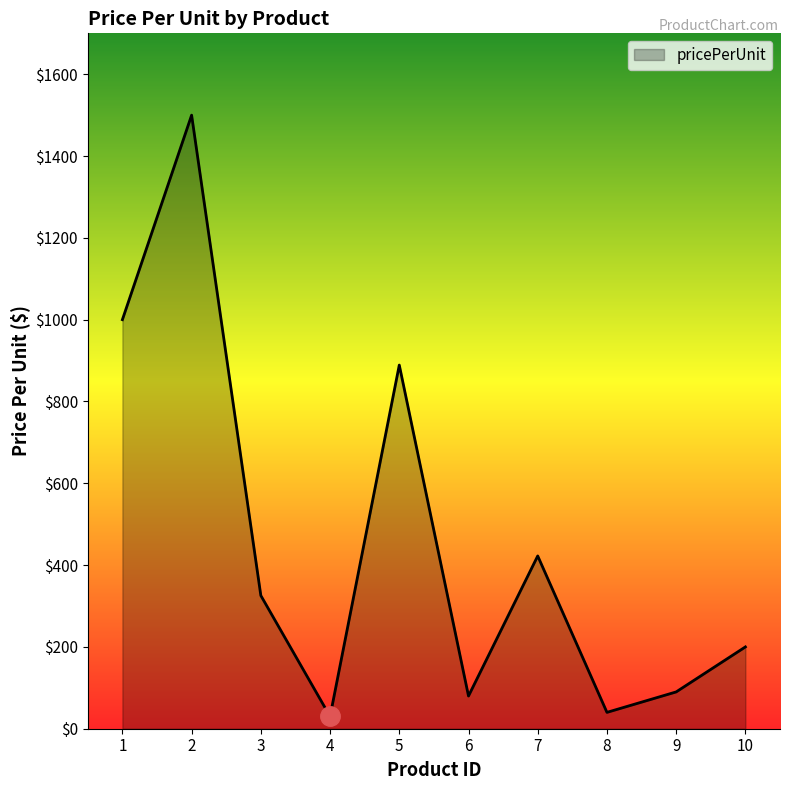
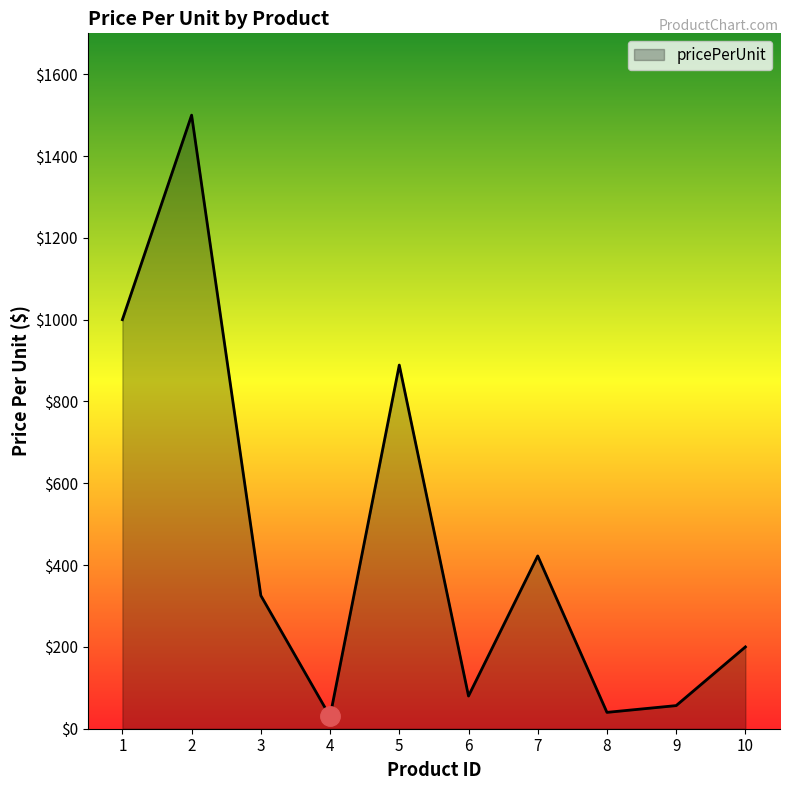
  {
    "pricePerUnit": {
      "1": "$1000",
      "2": "$1500",
      "3": "$330",
      "5": "$890",
      "6": "$80",
      "7": "$420",
      "8": "$40",
-     "9": "$90",
+     "9": "$60",
      "10": "$200"
    }
  }
